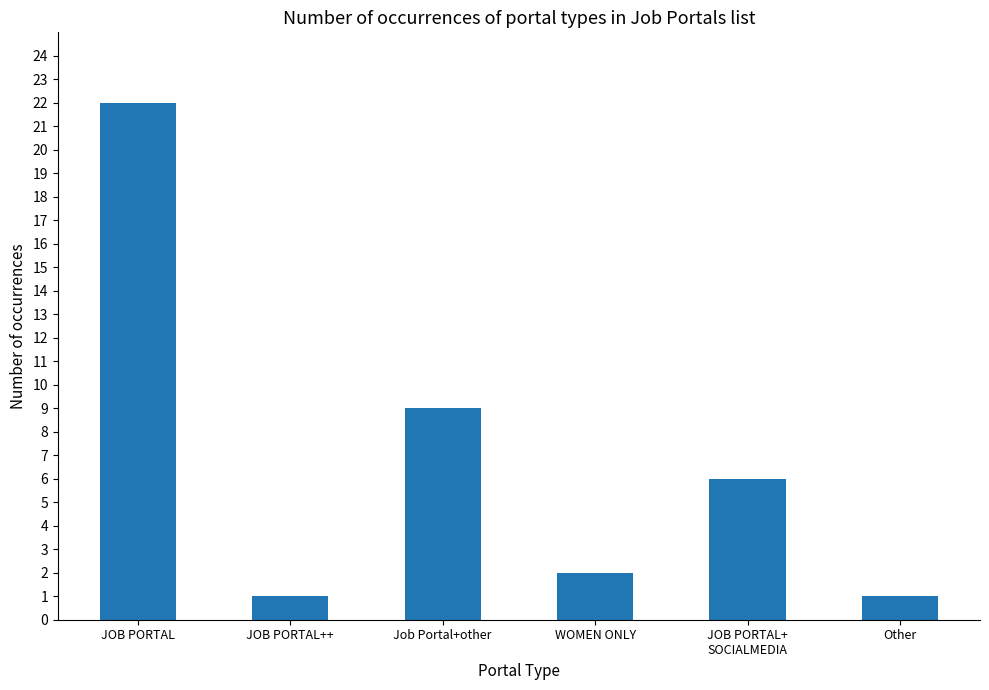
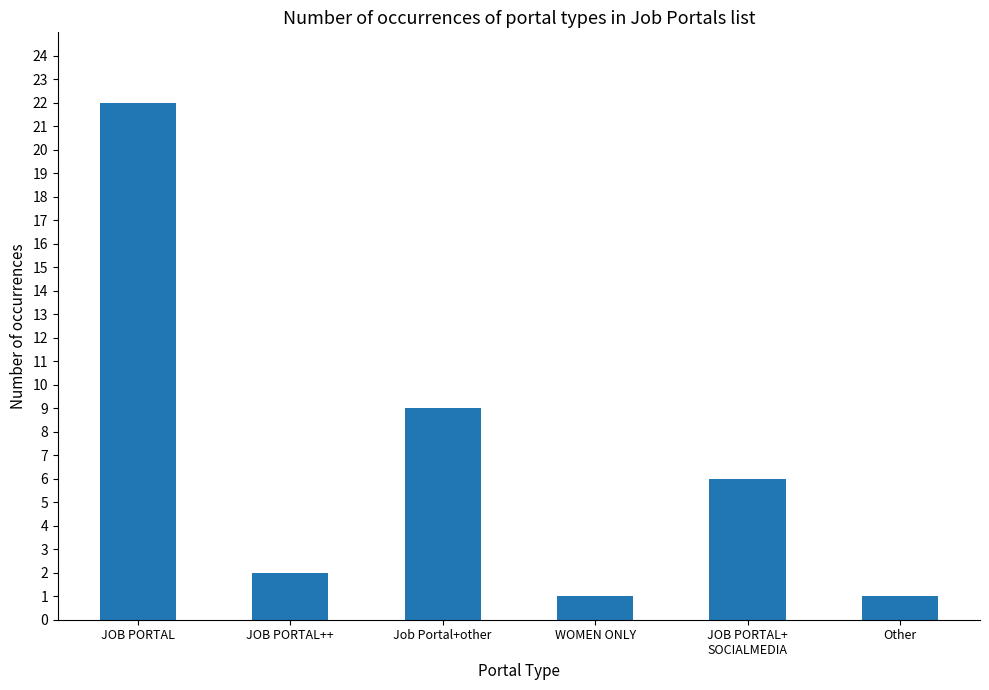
  {
    "JOB PORTAL": 22,
-   "JOB PORTAL++": 1,
+   "JOB PORTAL++": 2,
    "Job Portal+other": 9,
-   "WOMEN ONLY": 2,
+   "WOMEN ONLY": 1,
    "JOB PORTAL+ SOCIALMEDIA": 6,
    "Other": 1
  }
